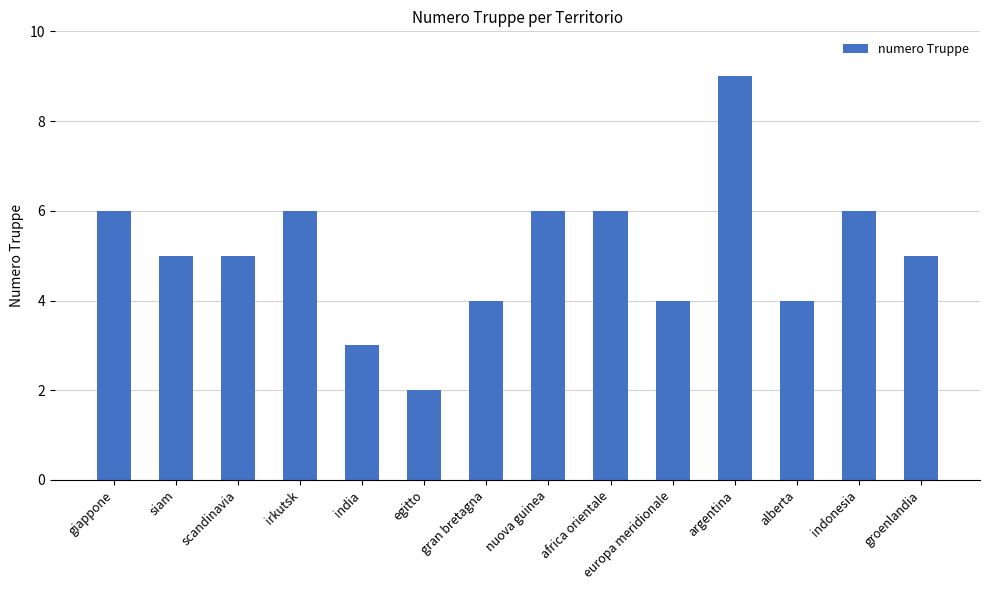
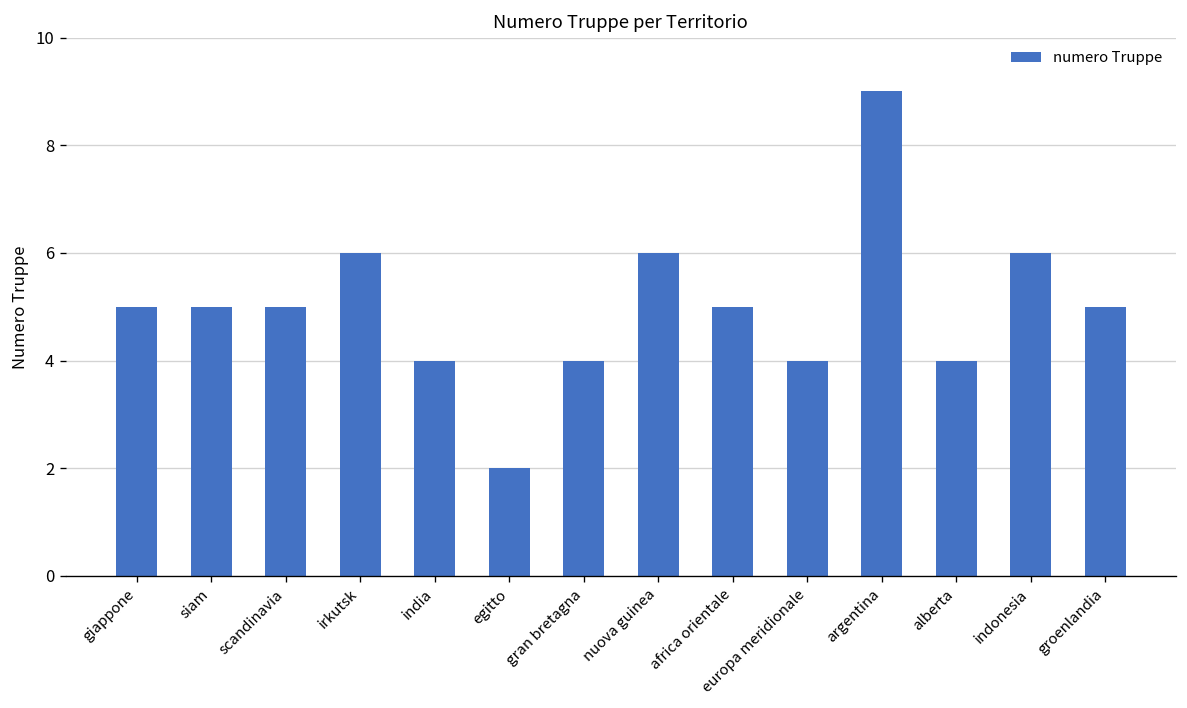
  {
-   "giappone": 6,
+   "giappone": 5,
    "siam": 5,
    "scandinavia": 5,
    "irkutsk": 6,
-   "india": 3,
+   "india": 4,
    "egitto": 2,
    "gran bretagna": 4,
    "nuova guinea": 6,
-   "africa orientale": 6,
+   "africa orientale": 5,
    "europa meridionale": 4,
    "argentina": 9,
    "alberta": 4,
    "indonesia": 6,
    "groenlandia": 5
  }
